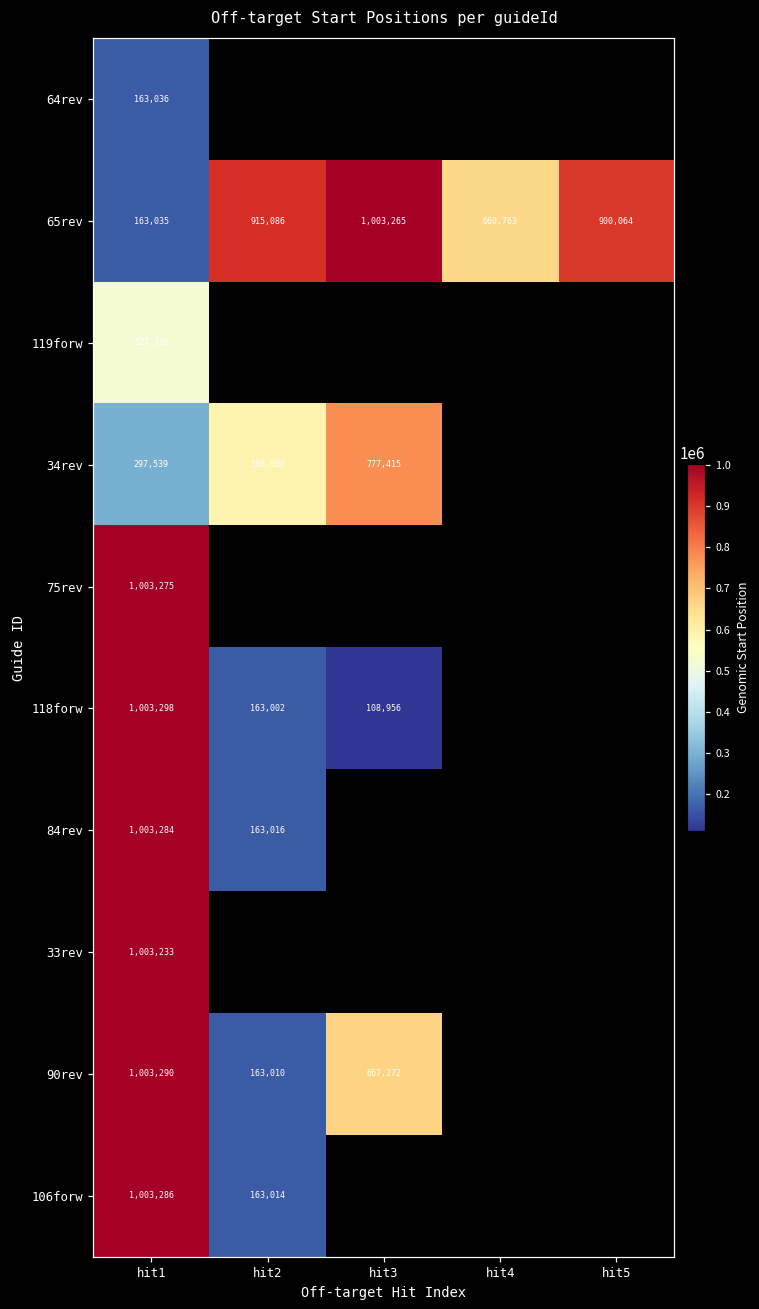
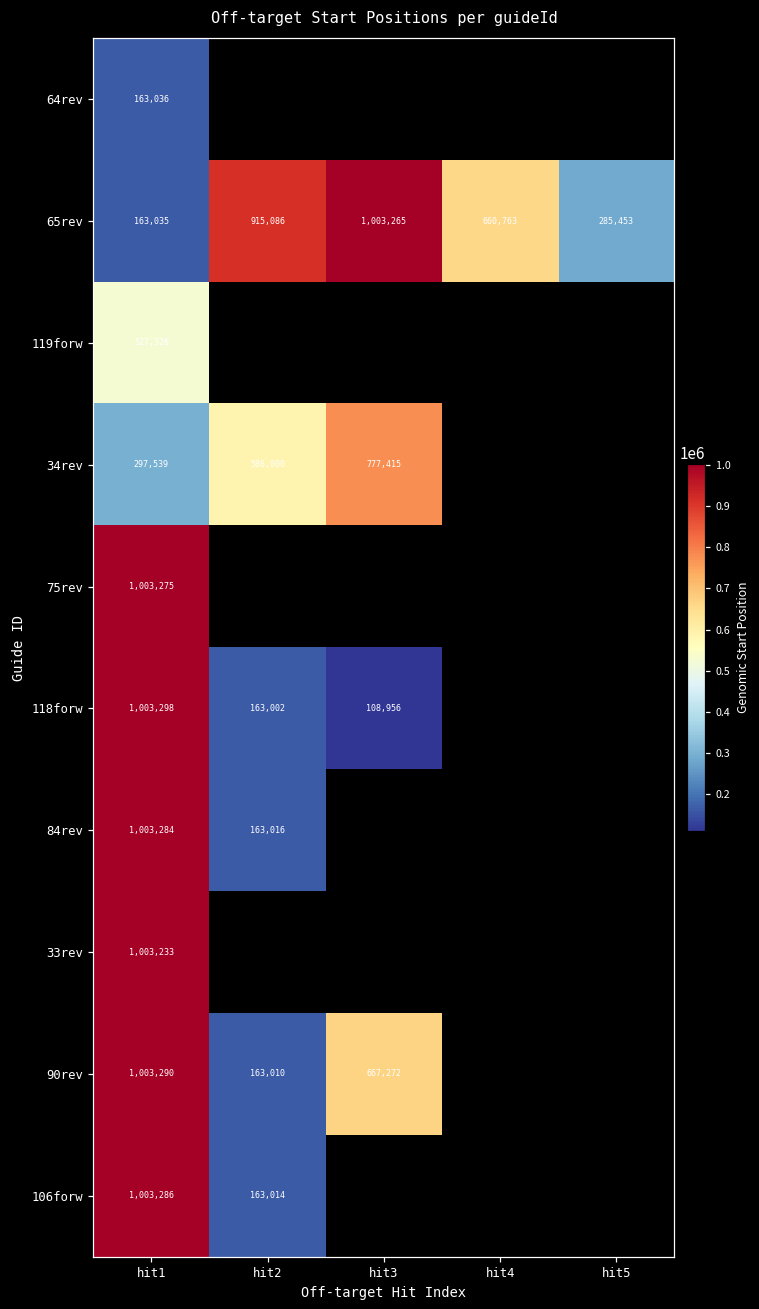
  {
    "64rev": {
      "hit1": "163,036"
    },
    "65rev": {
      "hit1": "163,035",
      "hit2": "915,086",
      "hit3": "1,003,265",
      "hit4": "660,763",
-     "hit5": "900,064"
+     "hit5": "285,453"
    },
    "34rev": {
      "hit1": "297,539",
      "hit2": "586,000",
      "hit3": "777,415"
    },
    "75rev": {
      "hit1": "1,003,275"
    },
    "118forw": {
      "hit1": "1,003,298",
      "hit2": "163,002",
      "hit3": "108,956"
    },
    "84rev": {
      "hit1": "1,003,284",
      "hit2": "163,016"
    },
    "33rev": {
      "hit1": "1,003,233"
    },
    "90rev": {
      "hit1": "1,003,290",
      "hit2": "163,010",
      "hit3": "667,272"
    },
    "106forw": {
      "hit1": "1,003,286",
      "hit2": "163,014"
    }
  }
